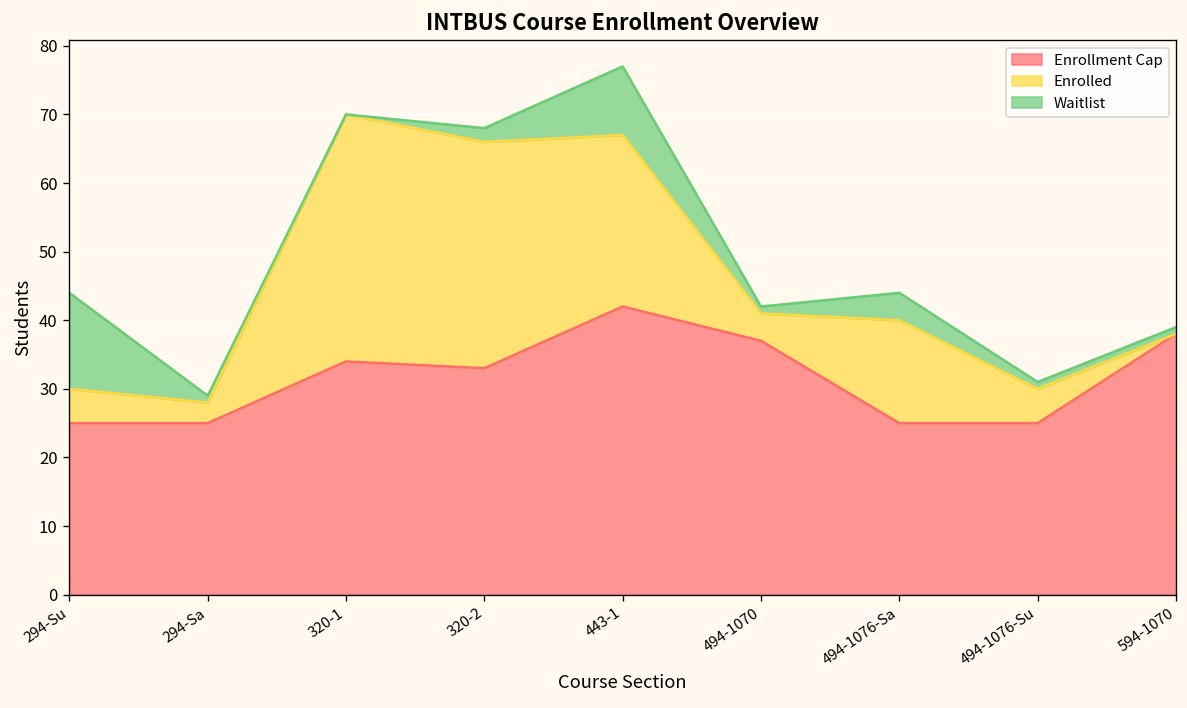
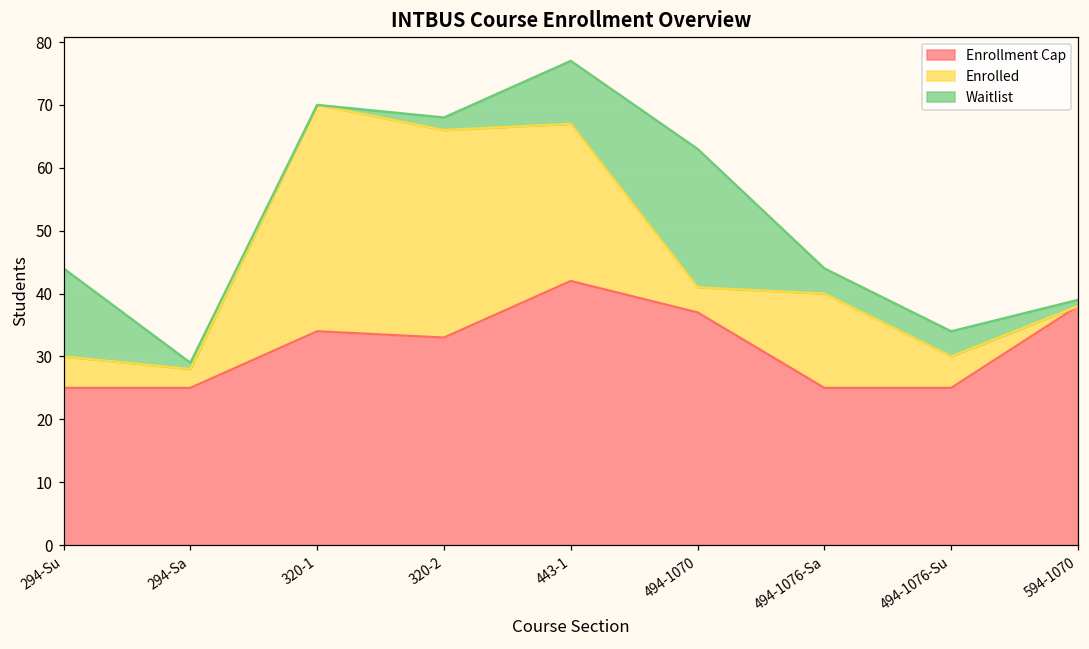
  {
    "Enrollment Cap": {
      "294-Su": 25,
      "294-Sa": 25,
      "320-1": 34,
      "320-2": 33,
      "443-1": 42,
      "494-1070": 37,
      "494-1076-Sa": 25,
      "494-1076-Su": 25
    },
    "Enrolled": {
      "294-Su": 5,
      "294-Sa": 3,
      "320-2": 33,
      "443-1": 25,
      "494-1070": 4,
      "494-1076-Sa": 15,
      "494-1076-Su": 5
    },
    "Waitlist": {
      "294-Su": 14,
      "294-Sa": 1,
      "320-2": 2,
      "443-1": 10,
-     "494-1070": 1,
+     "494-1070": 22,
      "494-1076-Sa": 4,
-     "494-1076-Su": 1,
+     "494-1076-Su": 4,
      "594-1070": 1
    }
  }
